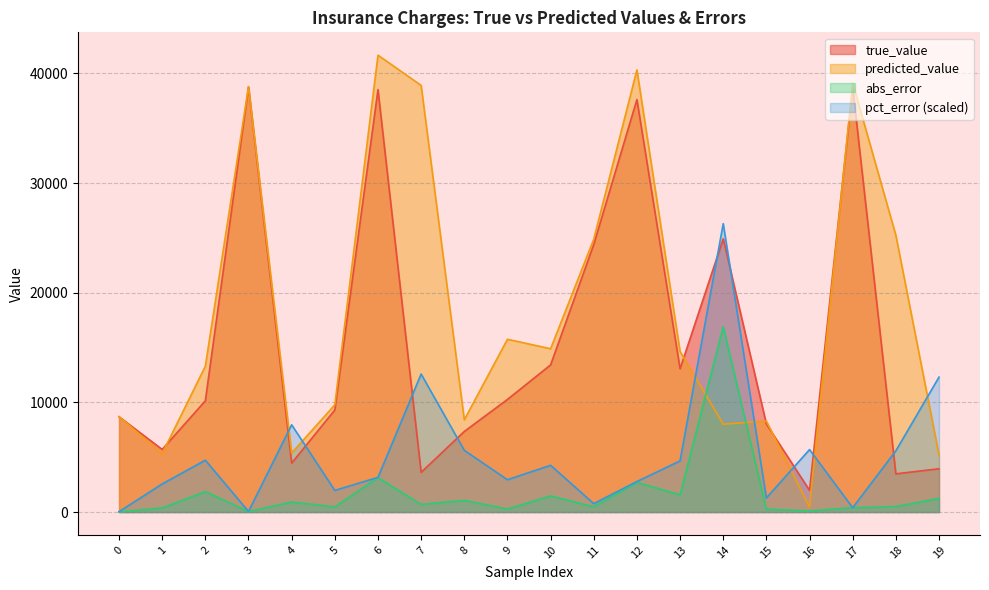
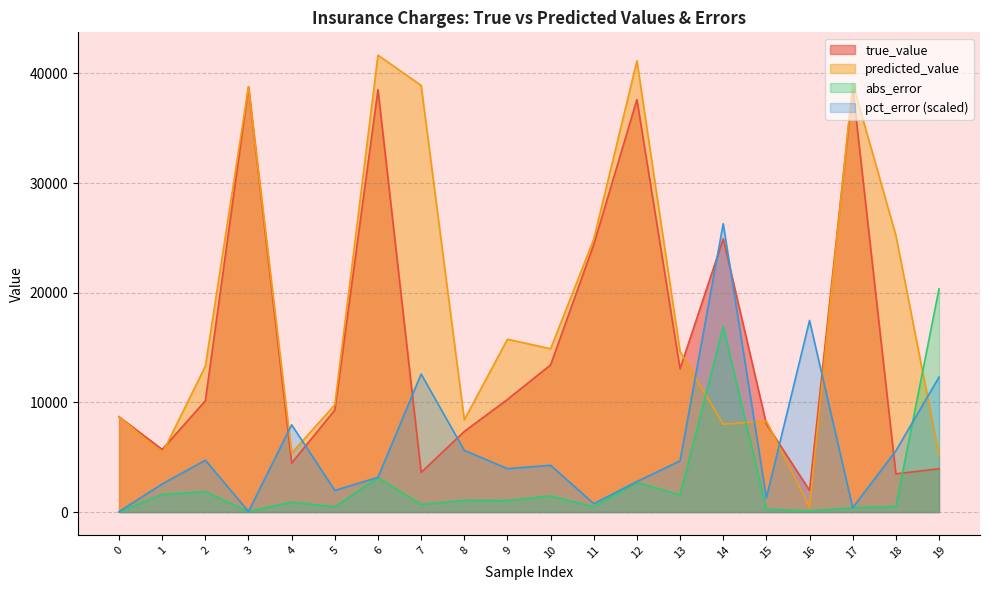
  {
    "true_value": {
      "1": 5700,
      "2": 10100,
      "4": 4500,
      "5": 9300,
      "6": 38500,
      "7": 3600,
      "8": 7300,
      "9": 10300,
      "10": 13400,
      "11": 24400,
      "12": 37600,
      "13": 13100,
      "14": 24900,
      "15": 8000,
      "16": 2000,
      "18": 3500,
      "19": 3900
    },
    "predicted_value": {
      "1": 5300,
      "2": 13300,
      "4": 5400,
      "5": 9800,
      "6": 41700,
      "7": 38900,
      "8": 8400,
      "9": 15800,
      "10": 14900,
      "11": 24900,
-     "12": 40300,
+     "12": 41100,
      "13": 14600,
      "14": 8000,
      "15": 8300,
      "16": 400,
      "18": 25200,
      "19": 5200
    },
    "abs_error": {
-     "1": 400,
+     "1": 1600,
      "2": 1900,
      "4": 900,
      "5": 500,
      "7": 700,
      "8": 1100,
-     "9": 300,
+     "9": 1000,
      "10": 1500,
      "11": 500,
      "13": 1600,
      "14": 16900,
      "15": 300,
      "16": 100,
      "18": 500,
-     "19": 1300
+     "19": 20400
    },
    "pct_error (scaled)": {
      "1": 2600,
      "2": 4700,
      "4": 8000,
      "5": 2000,
      "7": 12600,
      "8": 5600,
-     "9": 2900,
+     "9": 4000,
      "10": 4300,
      "11": 800,
      "13": 4700,
      "14": 26300,
      "15": 1300,
-     "16": 5700,
+     "16": 17500,
      "18": 5600,
      "19": 12300
    }
  }
